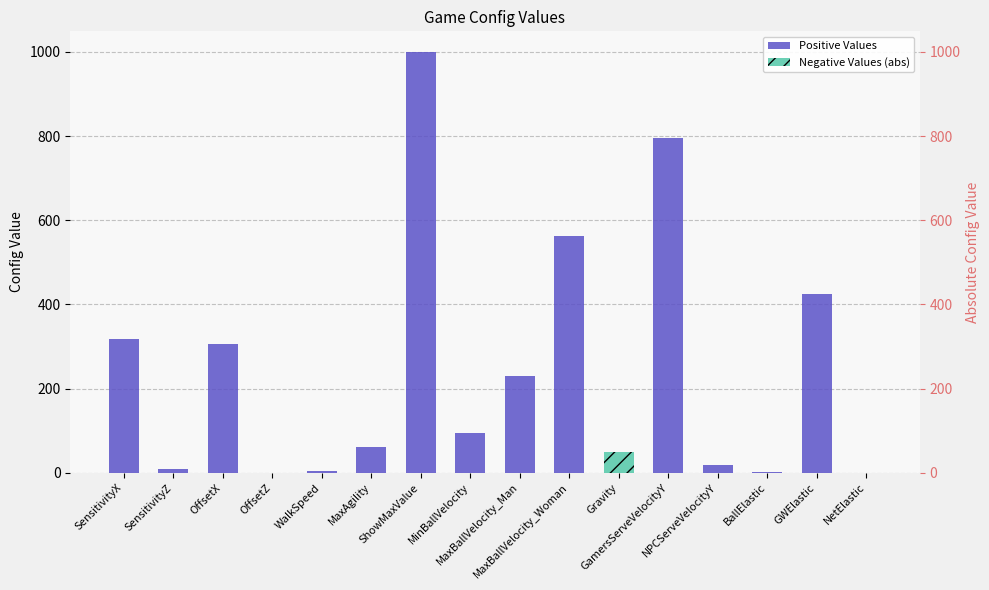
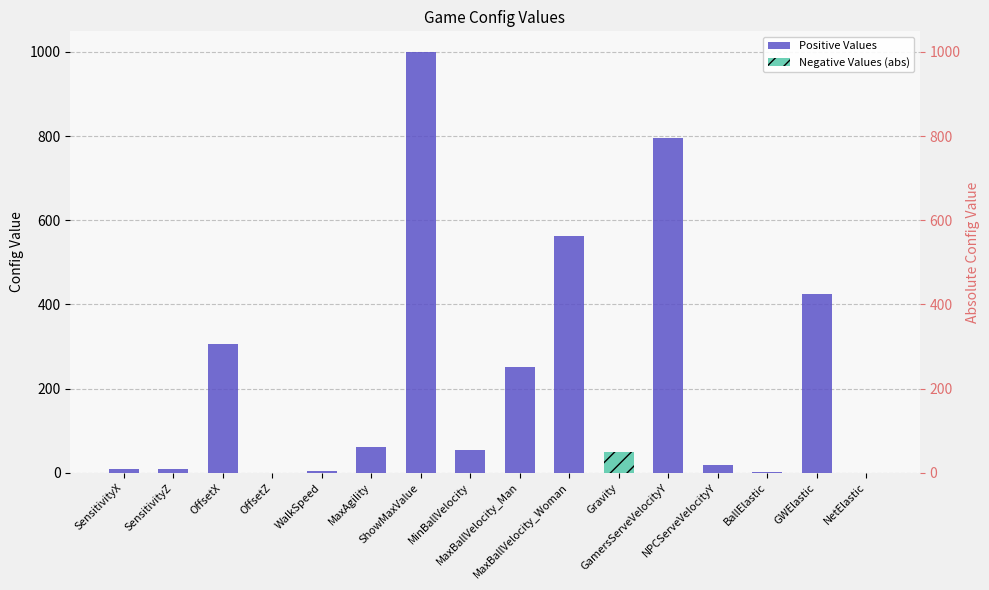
  {
    "Positive Values": {
-     "SensitivityX": 320,
+     "SensitivityX": 10,
      "SensitivityZ": 10,
      "OffsetX": 310,
      "MaxAgility": 60,
      "ShowMaxValue": 1000,
-     "MinBallVelocity": 100,
-     "MaxBallVelocity_Man": 230,
+     "MinBallVelocity": 50,
+     "MaxBallVelocity_Man": 250,
      "MaxBallVelocity_Woman": 560,
      "Gravity": 0,
      "GamersServeVelocityY": 800,
      "NPCServeVelocityY": 20,
      "GWElastic": 420
    },
    "Negative Values (abs)": {
      "SensitivityX": 0,
      "SensitivityZ": 0,
      "OffsetX": 0,
      "OffsetZ": 0,
      "WalkSpeed": 0,
      "MaxAgility": 0,
      "ShowMaxValue": 0,
      "MinBallVelocity": 0,
      "MaxBallVelocity_Man": 0,
      "MaxBallVelocity_Woman": 0,
      "Gravity": 50,
      "GamersServeVelocityY": 0,
      "NPCServeVelocityY": 0,
      "BallElastic": 0,
      "GWElastic": 0,
      "NetElastic": 0
    }
  }
